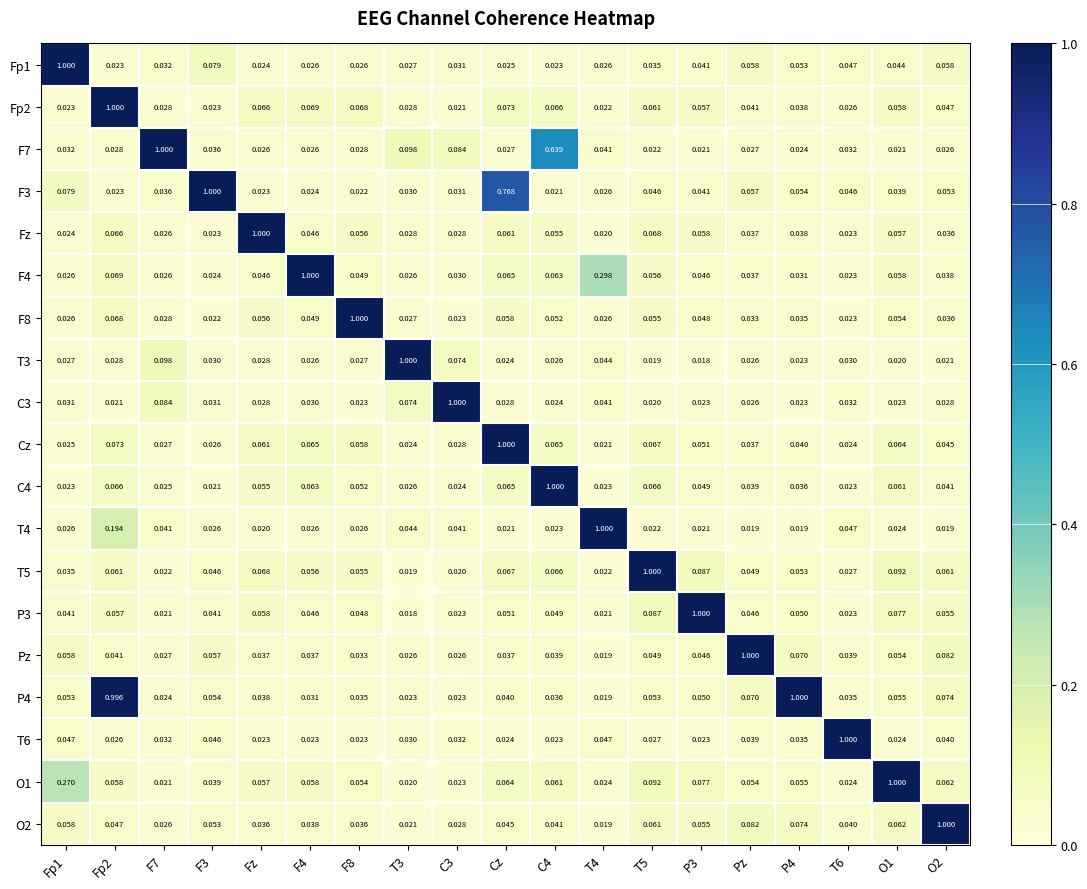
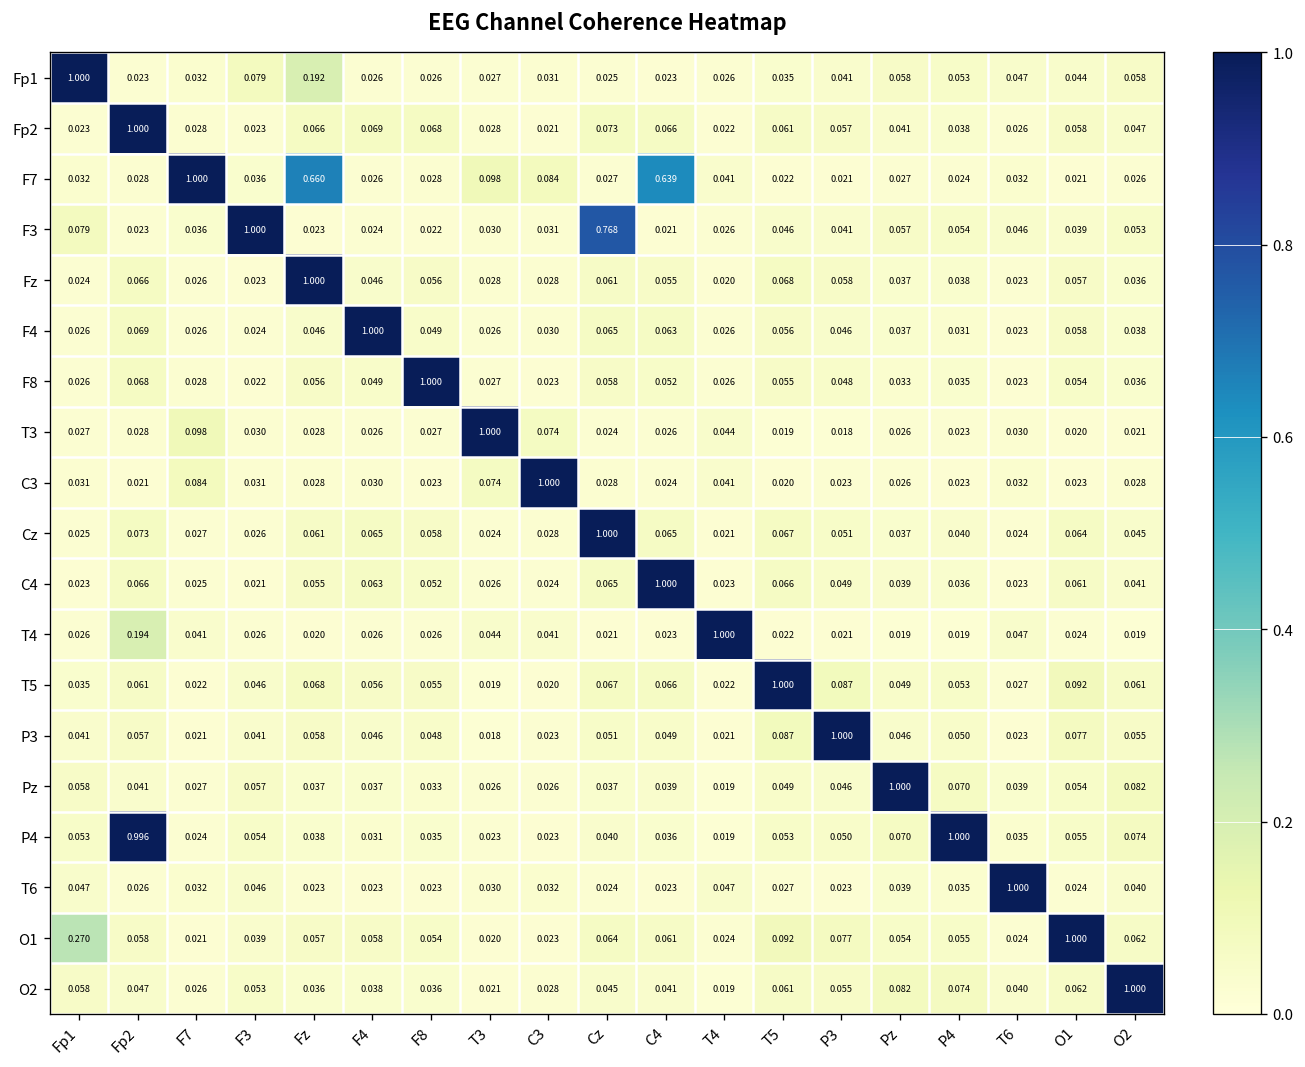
  {
    "Fp1": {
      "Fp1": 1.000,
      "Fp2": 0.023,
      "F7": 0.032,
      "F3": 0.079,
-     "Fz": 0.024,
+     "Fz": 0.192,
      "F4": 0.026,
      "F8": 0.026,
      "T3": 0.027,
      "C3": 0.031,
      "Cz": 0.025,
      "C4": 0.023,
      "T4": 0.026,
      "T5": 0.035,
      "P3": 0.041,
      "Pz": 0.058,
      "P4": 0.053,
      "T6": 0.047,
      "O1": 0.044,
      "O2": 0.058
    },
    "F7": {
      "Fp1": 0.032,
      "Fp2": 0.028,
      "F7": 1.000,
      "F3": 0.036,
-     "Fz": 0.026,
+     "Fz": 0.660,
      "F4": 0.026,
      "F8": 0.028,
      "T3": 0.098,
      "C3": 0.084,
      "Cz": 0.027,
      "C4": 0.639,
      "T4": 0.041,
      "T5": 0.022,
      "P3": 0.021,
      "Pz": 0.027,
      "P4": 0.024,
      "T6": 0.032,
      "O1": 0.021,
      "O2": 0.026
    },
    "F4": {
      "Fp1": 0.026,
      "Fp2": 0.069,
      "F7": 0.026,
      "F3": 0.024,
      "Fz": 0.046,
      "F4": 1.000,
      "F8": 0.049,
      "T3": 0.026,
      "C3": 0.030,
      "Cz": 0.065,
      "C4": 0.063,
-     "T4": 0.298,
+     "T4": 0.026,
      "T5": 0.056,
      "P3": 0.046,
      "Pz": 0.037,
      "P4": 0.031,
      "T6": 0.023,
      "O1": 0.058,
      "O2": 0.038
    }
  }
